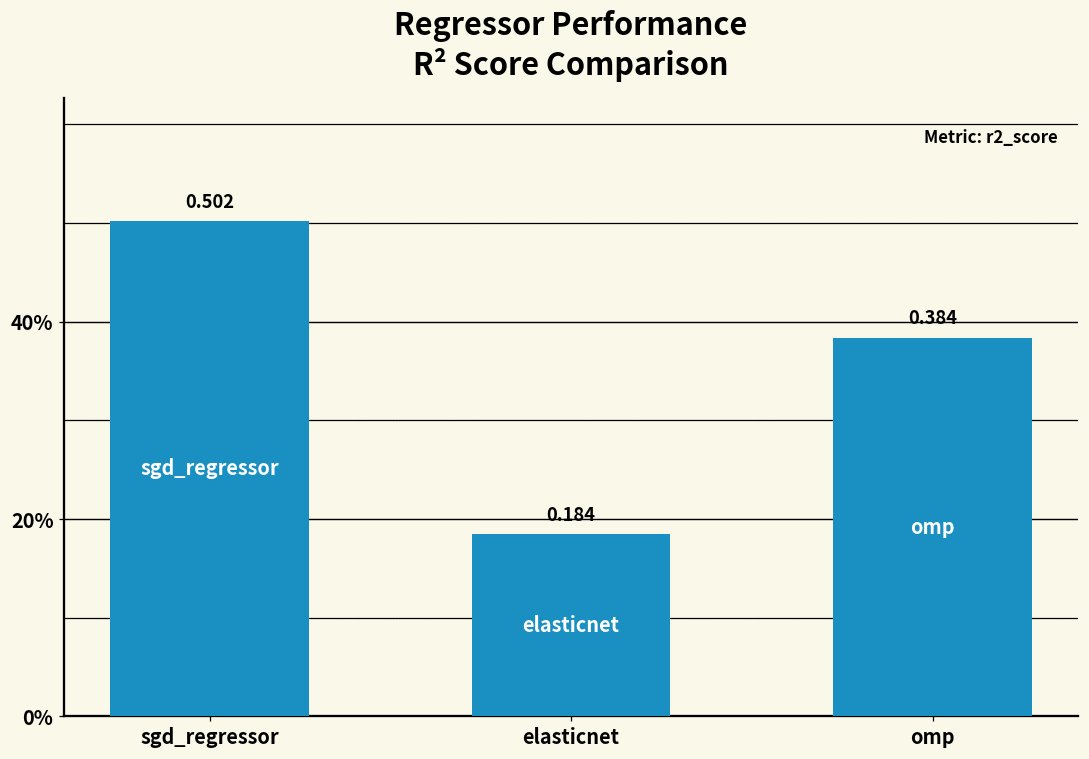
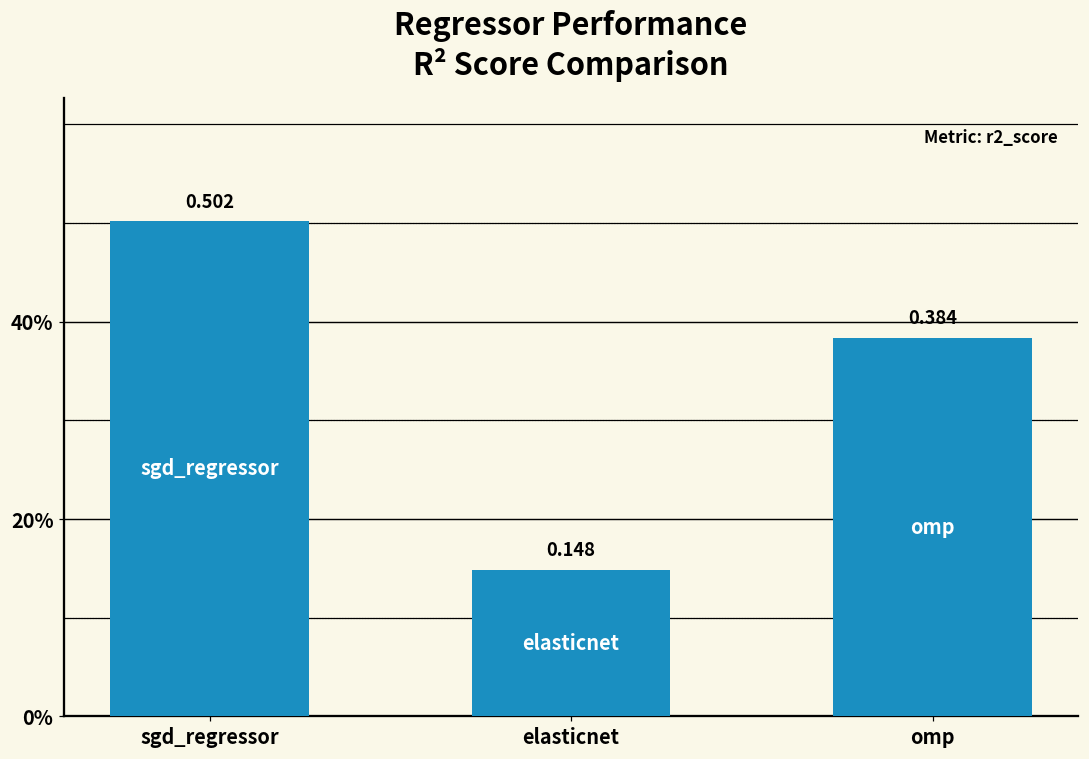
  {
    "sgd_regressor": 0.502,
-   "elasticnet": 0.184,
+   "elasticnet": 0.148,
    "omp": 0.384
  }
